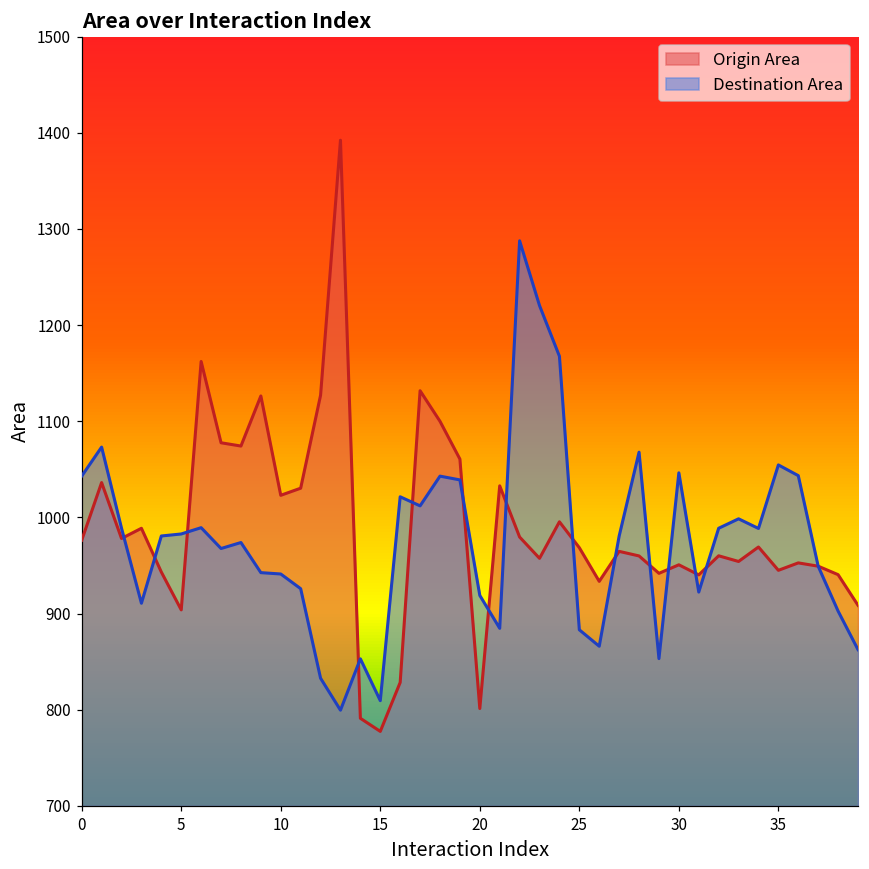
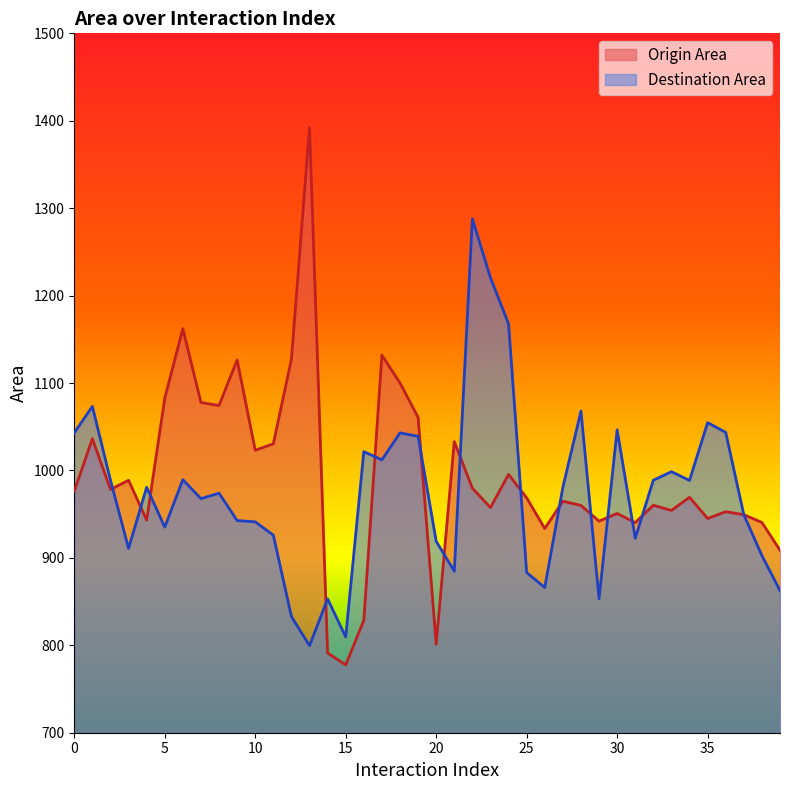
  {
    "Origin Area": {
      "0": 980,
-     "5": 900,
+     "5": 1080,
      "10": 1020,
      "15": 780,
      "20": 800,
      "25": 970,
      "30": 950,
      "35": 950
    },
    "Destination Area": {
      "0": 1040,
-     "5": 980,
+     "5": 940,
      "10": 940,
      "15": 810,
      "20": 920,
      "25": 880,
      "30": 1050,
      "35": 1050
    }
  }
